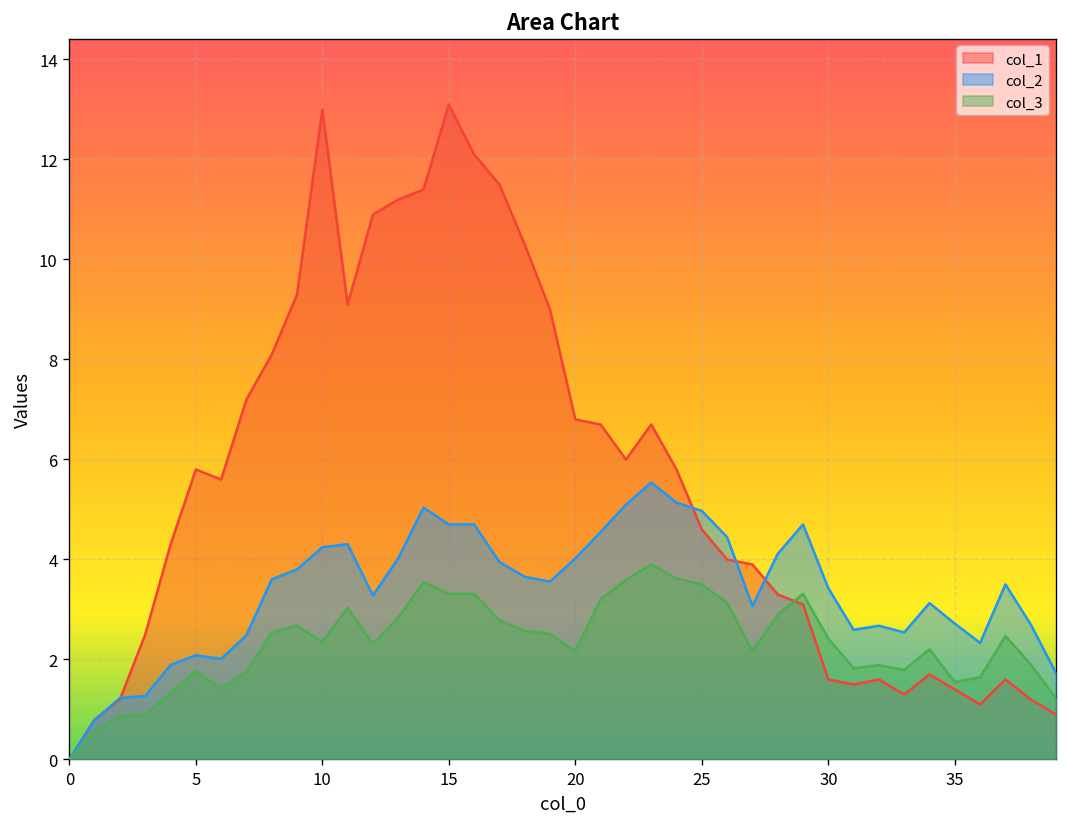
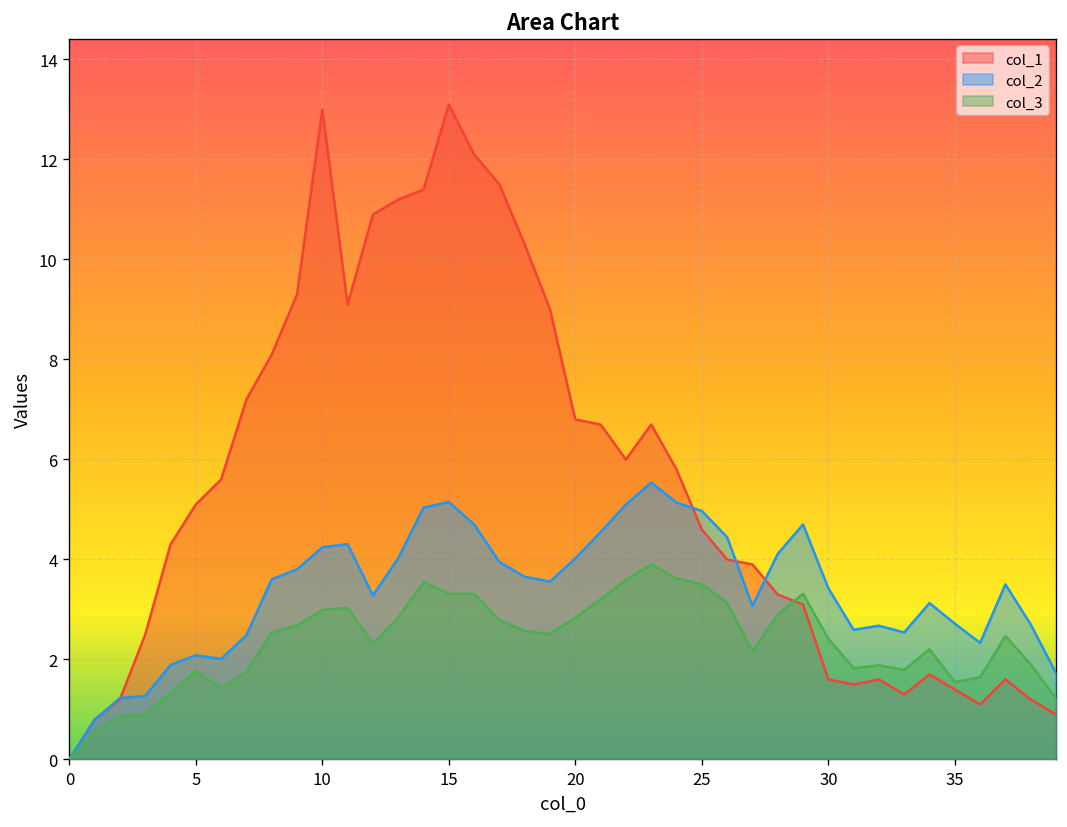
  {
    "col_1": {
-     "5": 5.8,
+     "5": 5.1,
      "10": 13.0,
      "15": 13.1,
      "20": 6.8,
      "25": 4.6,
      "30": 1.6,
      "35": 1.4
    },
    "col_2": {
      "5": 2.1,
      "10": 4.2,
-     "15": 4.7,
+     "15": 5.2,
      "20": 4.0,
      "25": 5.0,
      "30": 3.4,
      "35": 2.7
    },
    "col_3": {
      "5": 1.8,
-     "10": 2.3,
+     "10": 3.0,
      "15": 3.3,
-     "20": 2.2,
+     "20": 2.8,
      "25": 3.5,
      "30": 2.4,
      "35": 1.5
    }
  }
